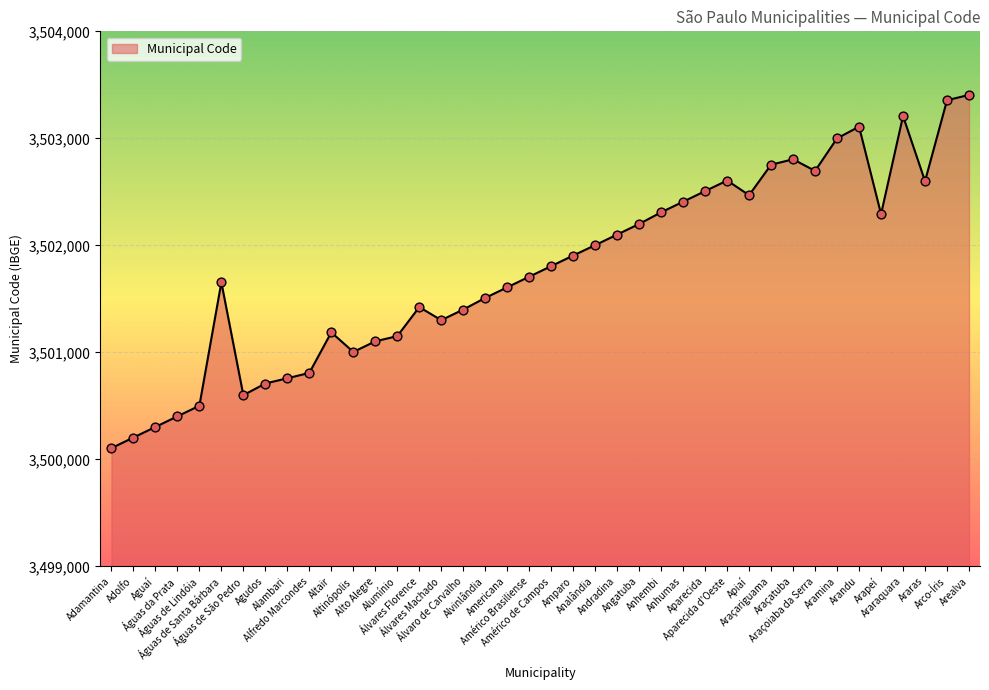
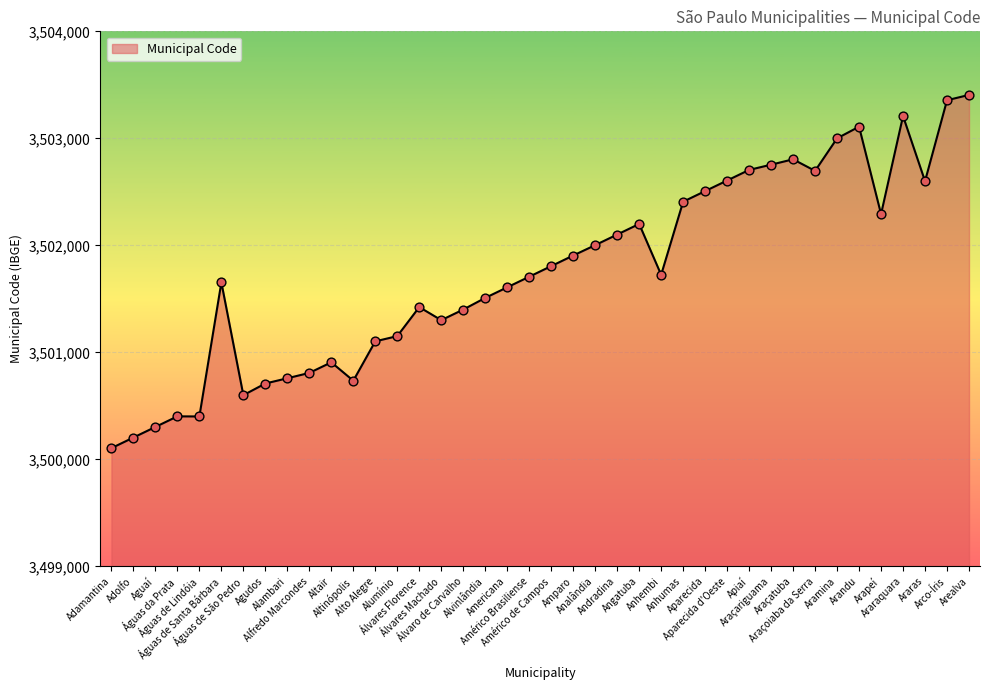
  {
    "Adamantina": "3,500,110",
    "Adolfo": "3,500,200",
    "Aguaí": "3,500,300",
    "Águas da Prata": "3,500,400",
-   "Águas de Lindóia": "3,500,500",
+   "Águas de Lindóia": "3,500,400",
    "Águas de Santa Bárbara": "3,501,650",
    "Águas de São Pedro": "3,500,600",
    "Agudos": "3,500,710",
    "Alambari": "3,500,760",
    "Alfredo Marcondes": "3,500,810",
-   "Altair": "3,501,190",
-   "Altinópolis": "3,501,000",
+   "Altair": "3,500,910",
+   "Altinópolis": "3,500,740",
    "Alto Alegre": "3,501,100",
    "Alumínio": "3,501,150",
    "Álvares Florence": "3,501,420",
    "Álvares Machado": "3,501,300",
    "Álvaro de Carvalho": "3,501,400",
    "Alvinlândia": "3,501,510",
    "Americana": "3,501,610",
    "Américo Brasiliense": "3,501,710",
    "Américo de Campos": "3,501,810",
    "Amparo": "3,501,910",
    "Analândia": "3,502,000",
    "Andradina": "3,502,100",
    "Angatuba": "3,502,200",
-   "Anhembi": "3,502,310",
+   "Anhembi": "3,501,730",
    "Anhumas": "3,502,410",
    "Aparecida": "3,502,510",
    "Aparecida d'Oeste": "3,502,610",
-   "Apiaí": "3,502,470",
+   "Apiaí": "3,502,710",
    "Araçariguama": "3,502,750",
    "Araçatuba": "3,502,800",
    "Araçoiaba da Serra": "3,502,700",
    "Aramina": "3,503,000",
    "Arandu": "3,503,110",
    "Arapeí": "3,502,290",
    "Araraquara": "3,503,210",
    "Araras": "3,502,600",
    "Arco-Íris": "3,503,360",
    "Arealva": "3,503,410"
  }
